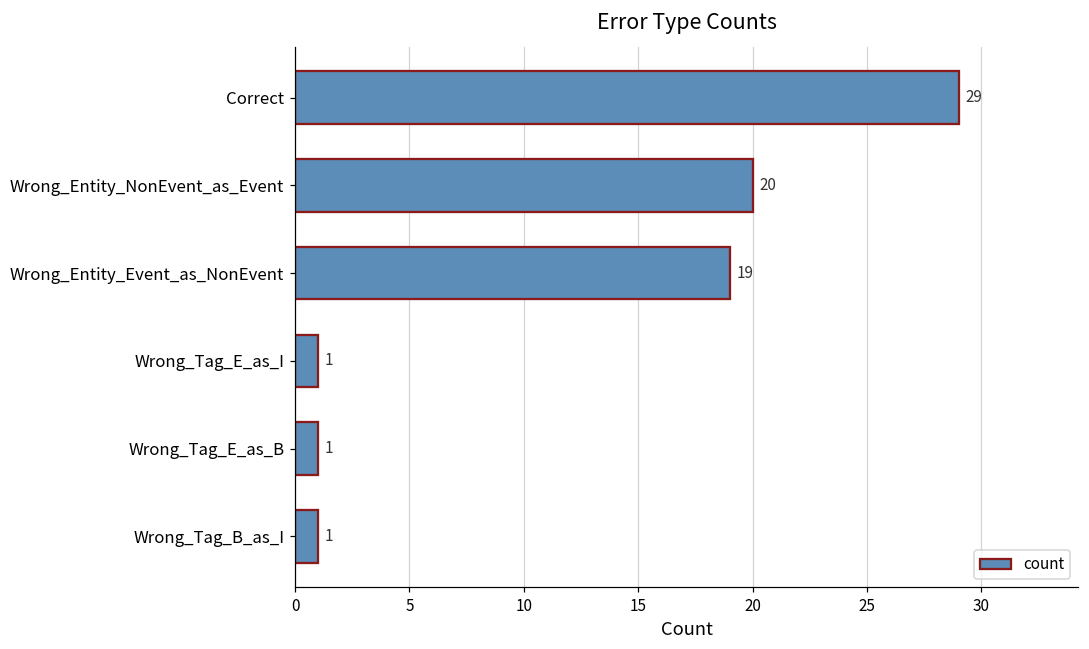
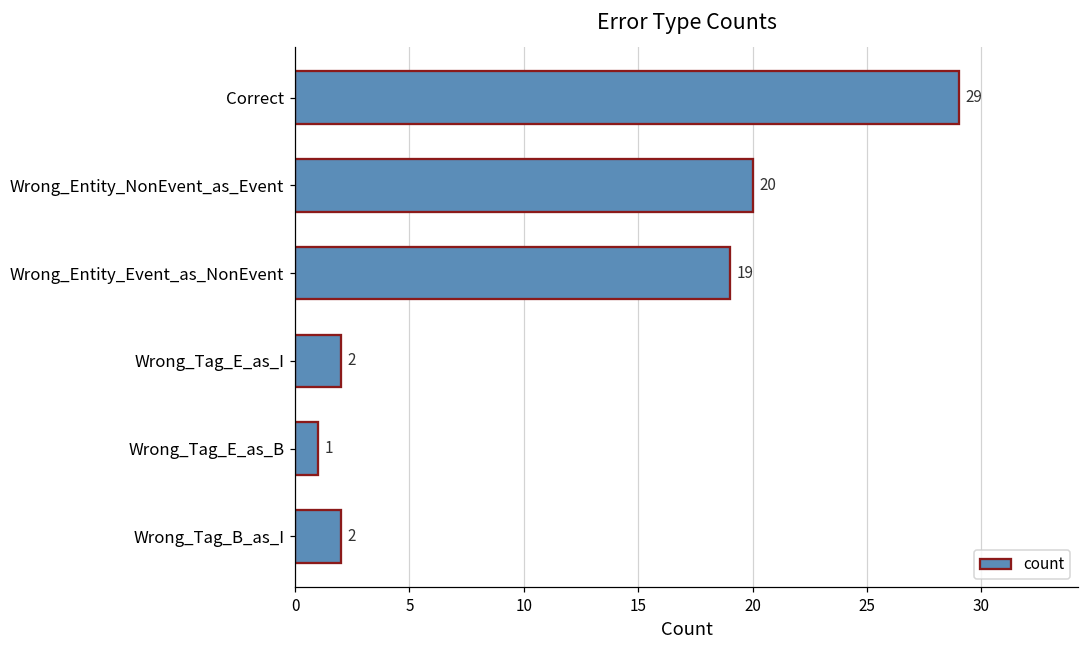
  {
    "Correct": 29,
    "Wrong_Entity_NonEvent_as_Event": 20,
    "Wrong_Entity_Event_as_NonEvent": 19,
-   "Wrong_Tag_E_as_I": 1,
+   "Wrong_Tag_E_as_I": 2,
    "Wrong_Tag_E_as_B": 1,
-   "Wrong_Tag_B_as_I": 1
+   "Wrong_Tag_B_as_I": 2
  }
